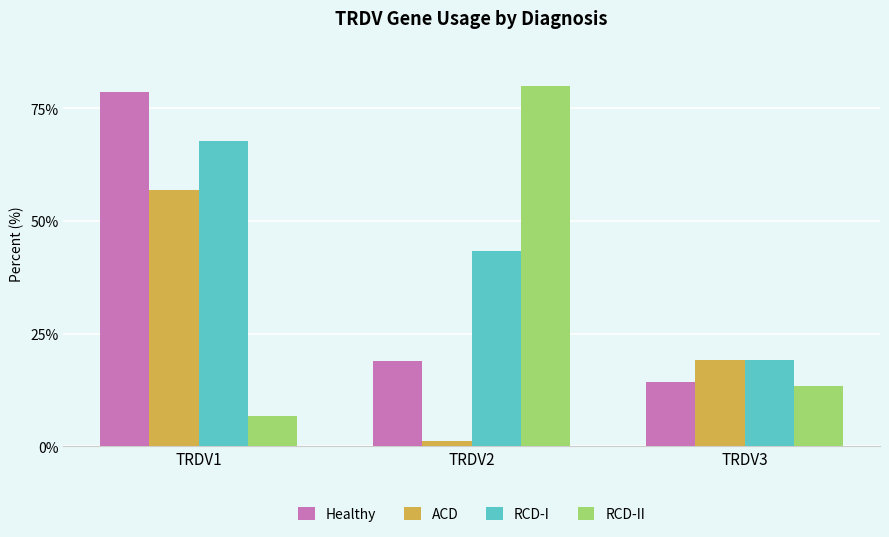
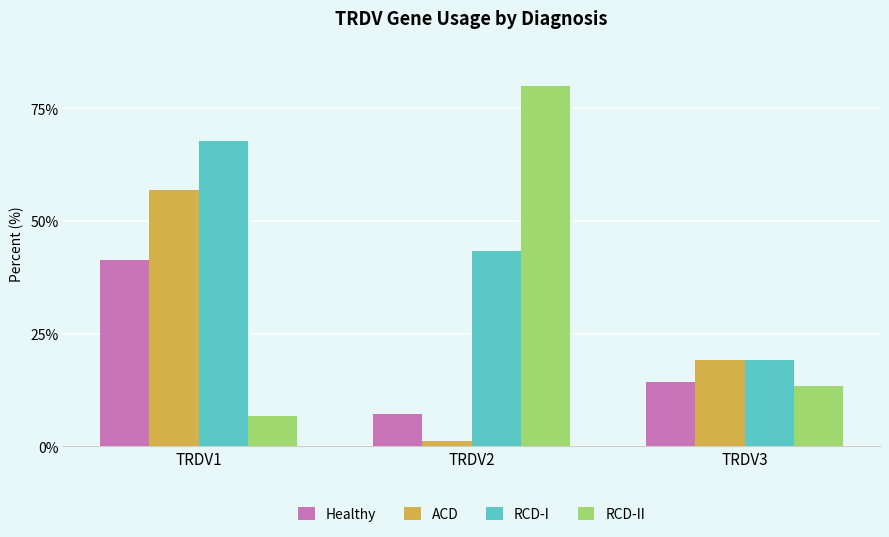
  {
    "Healthy": {
-     "TRDV1": "79%",
-     "TRDV2": "19%",
+     "TRDV1": "41%",
+     "TRDV2": "7%",
      "TRDV3": "14%"
    },
    "ACD": {
      "TRDV1": "57%",
      "TRDV2": "1%",
      "TRDV3": "19%"
    },
    "RCD-I": {
      "TRDV1": "68%",
      "TRDV2": "43%",
      "TRDV3": "19%"
    },
    "RCD-II": {
      "TRDV1": "7%",
      "TRDV2": "80%",
      "TRDV3": "13%"
    }
  }
